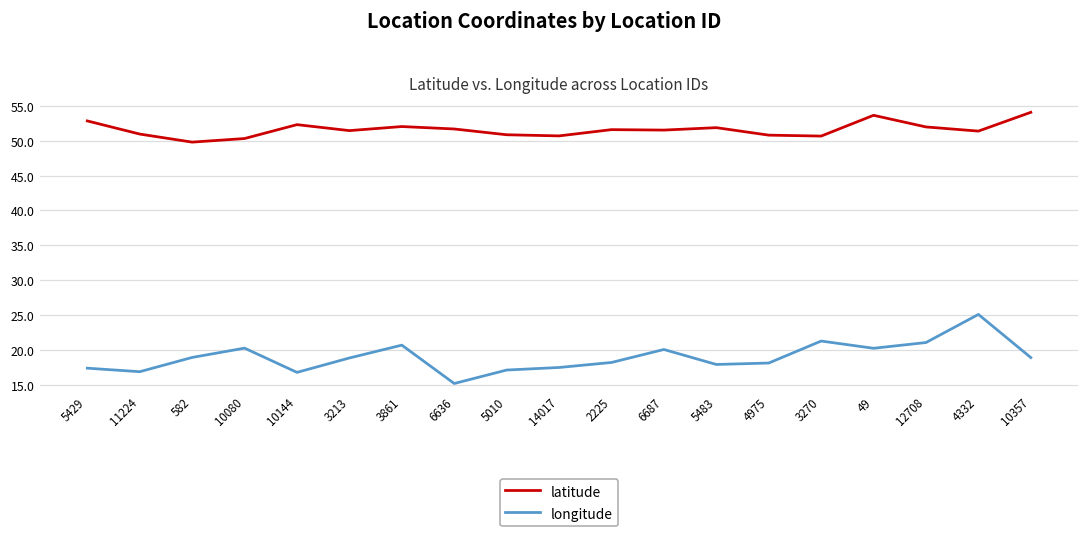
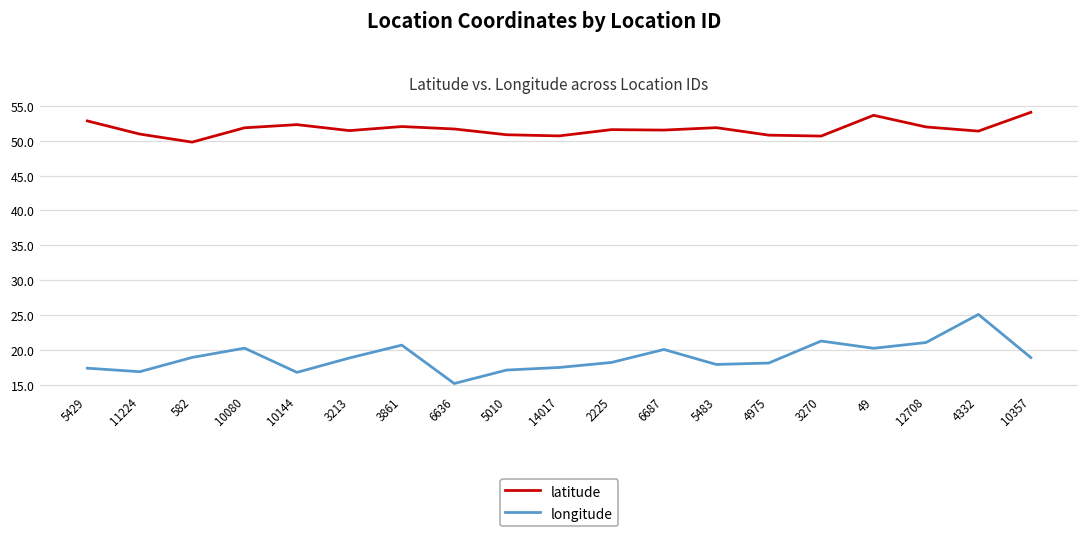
  {
    "latitude": {
      "5429": 53,
      "11224": 51,
      "582": 50,
-     "10080": 50,
+     "10080": 52,
      "10144": 52,
      "3213": 51,
      "3861": 52,
      "6636": 52,
      "5010": 51,
      "14017": 51,
      "2225": 52,
      "6687": 52,
      "5483": 52,
      "4975": 51,
      "3270": 51,
      "49": 54,
      "12708": 52,
      "4332": 51,
      "10357": 54
    },
    "longitude": {
      "5429": 17,
      "11224": 17,
      "582": 19,
      "10080": 20,
      "10144": 17,
      "3213": 19,
      "3861": 21,
      "6636": 15,
      "5010": 17,
      "14017": 17,
      "2225": 18,
      "6687": 20,
      "5483": 18,
      "4975": 18,
      "3270": 21,
      "49": 20,
      "12708": 21,
      "4332": 25,
      "10357": 19
    }
  }
